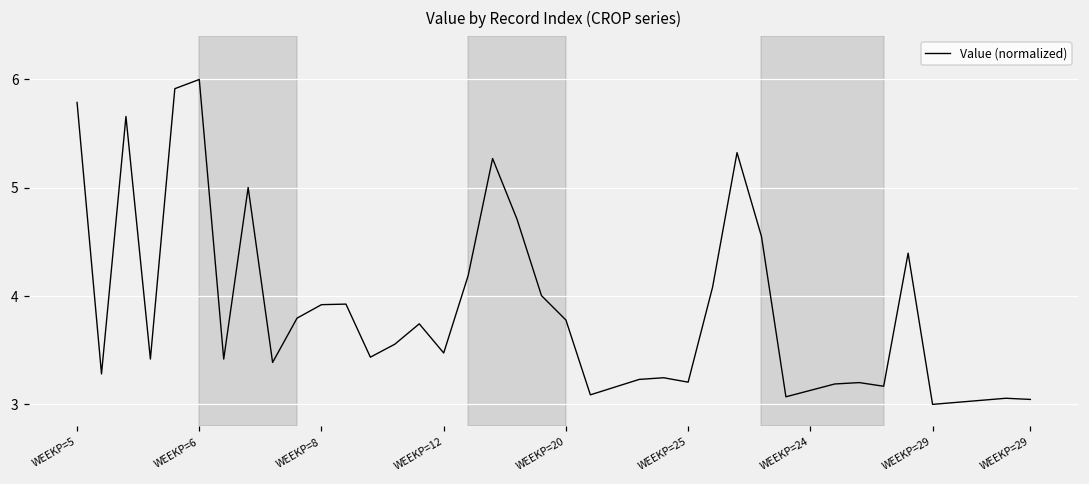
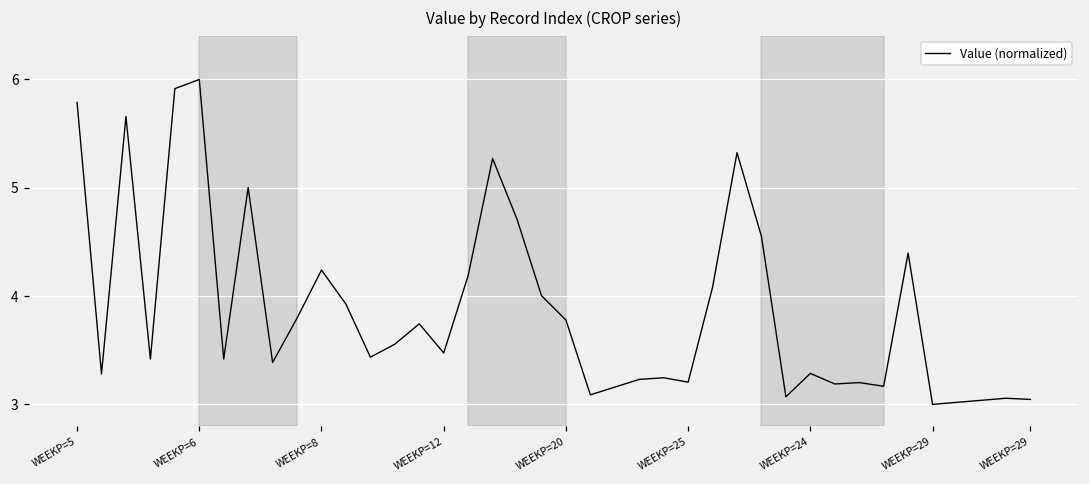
  {
    "WEEKP=5": 5.8,
    "WEEKP=6": 6.0,
-   "WEEKP=8": 3.9,
+   "WEEKP=8": 4.2,
    "WEEKP=12": 3.5,
    "WEEKP=20": 3.8,
    "WEEKP=25": 3.2,
-   "WEEKP=24": 3.1
+   "WEEKP=24": 3.3
  }
